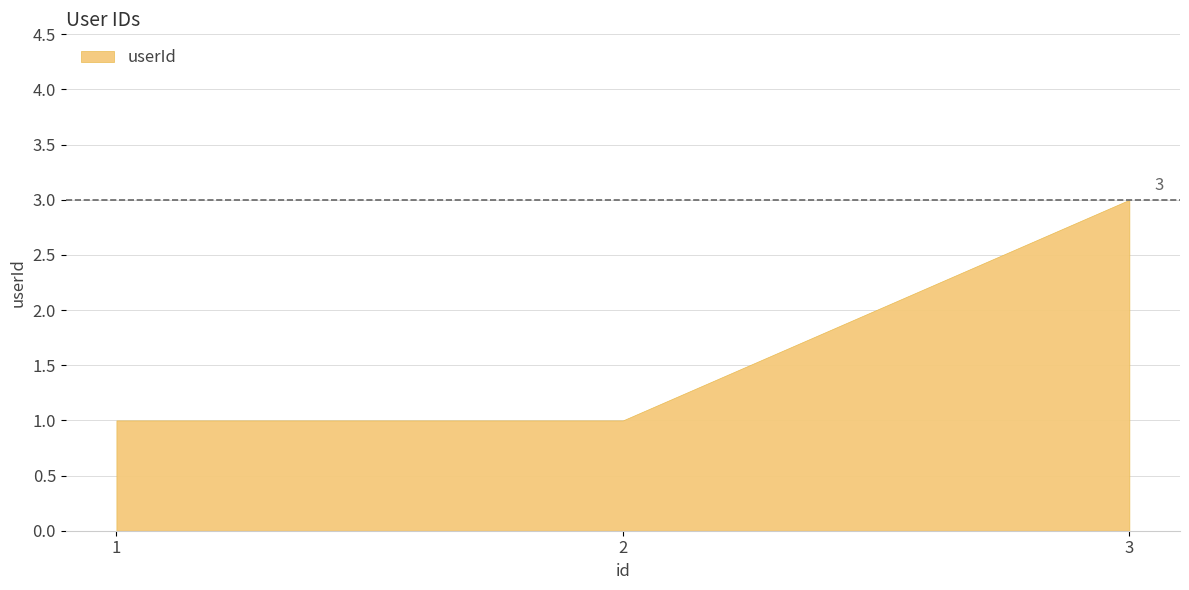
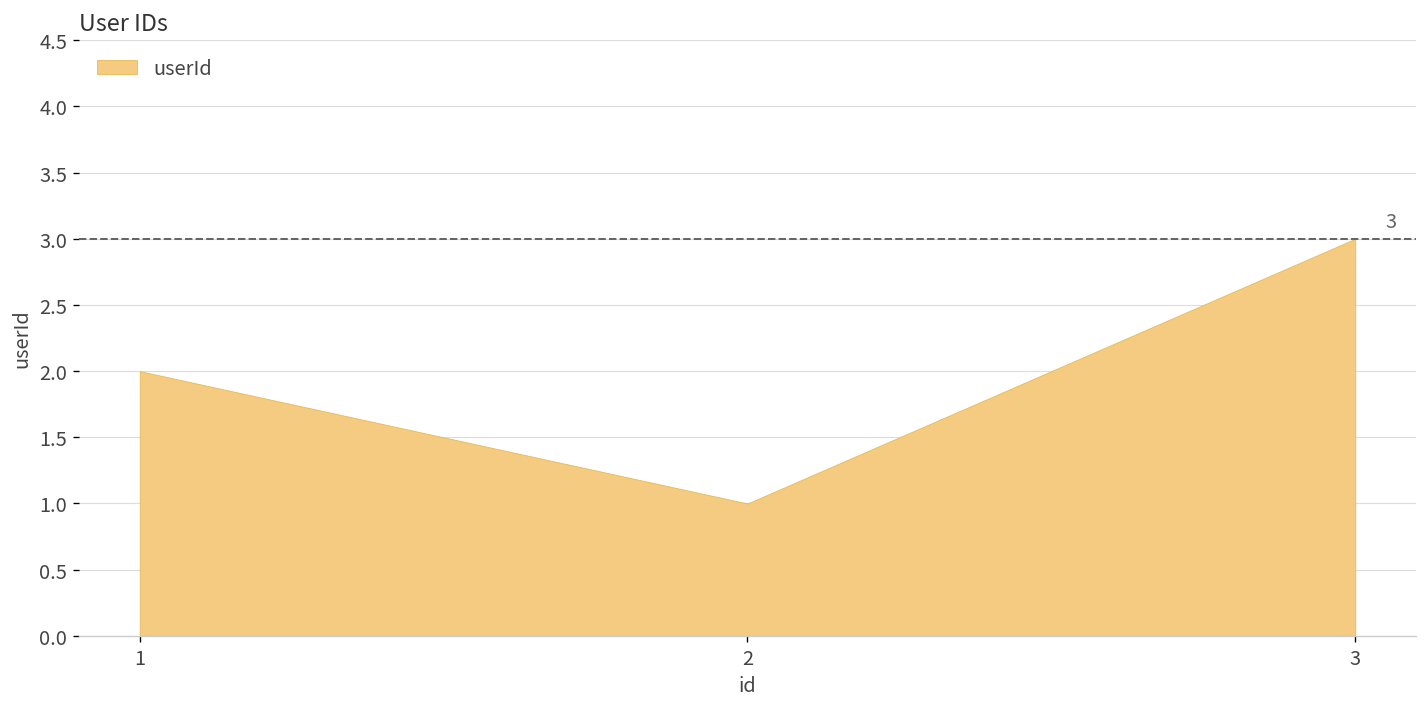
  {
-   "1": 1,
+   "1": 2,
    "2": 1
  }
